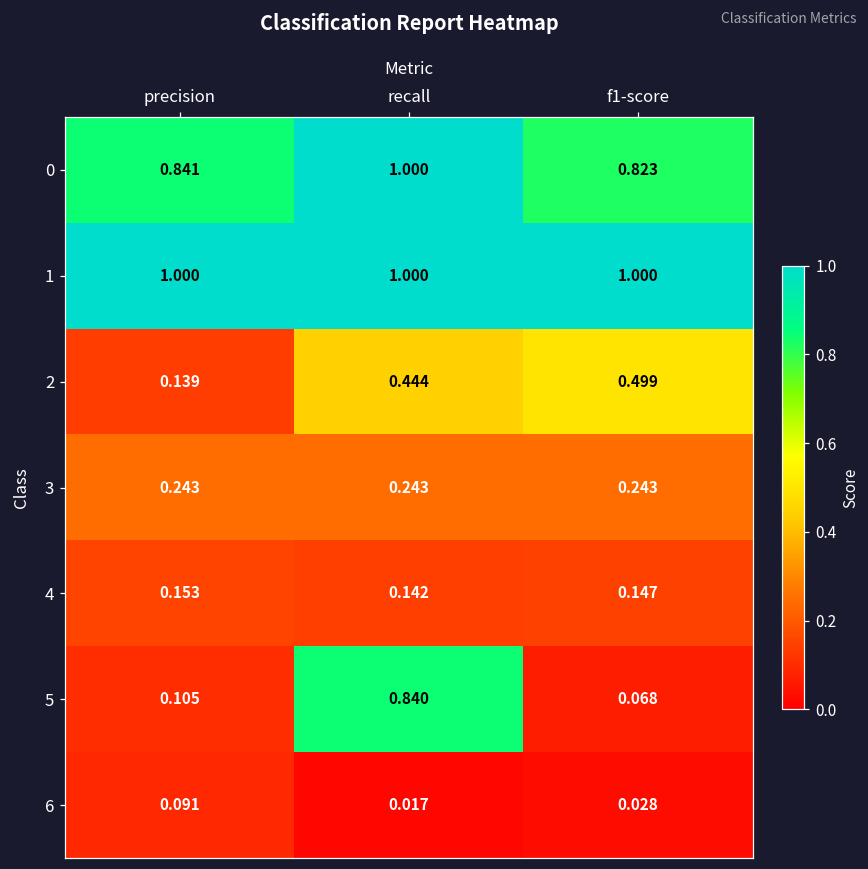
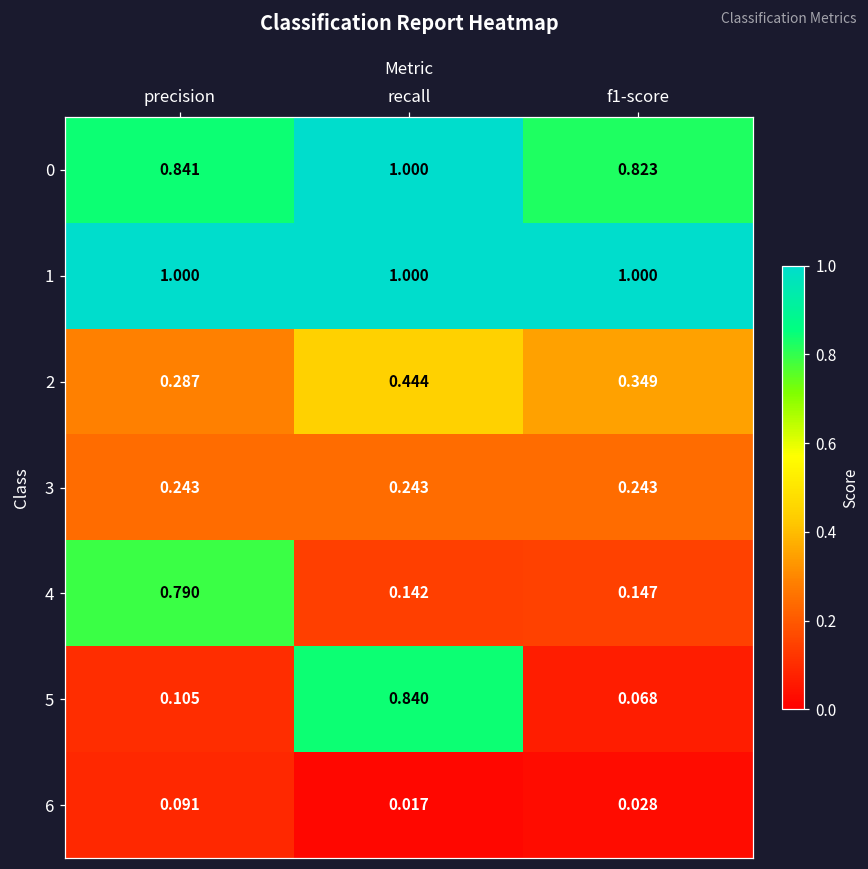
  {
    "0": {
      "precision": 0.841,
      "recall": 1.000,
      "f1-score": 0.823
    },
    "1": {
      "precision": 1.000,
      "recall": 1.000,
      "f1-score": 1.000
    },
    "2": {
-     "precision": 0.139,
+     "precision": 0.287,
      "recall": 0.444,
-     "f1-score": 0.499
+     "f1-score": 0.349
    },
    "3": {
      "precision": 0.243,
      "recall": 0.243,
      "f1-score": 0.243
    },
    "4": {
-     "precision": 0.153,
+     "precision": 0.790,
      "recall": 0.142,
      "f1-score": 0.147
    },
    "5": {
      "precision": 0.105,
      "recall": 0.840,
      "f1-score": 0.068
    },
    "6": {
      "precision": 0.091,
      "recall": 0.017,
      "f1-score": 0.028
    }
  }
